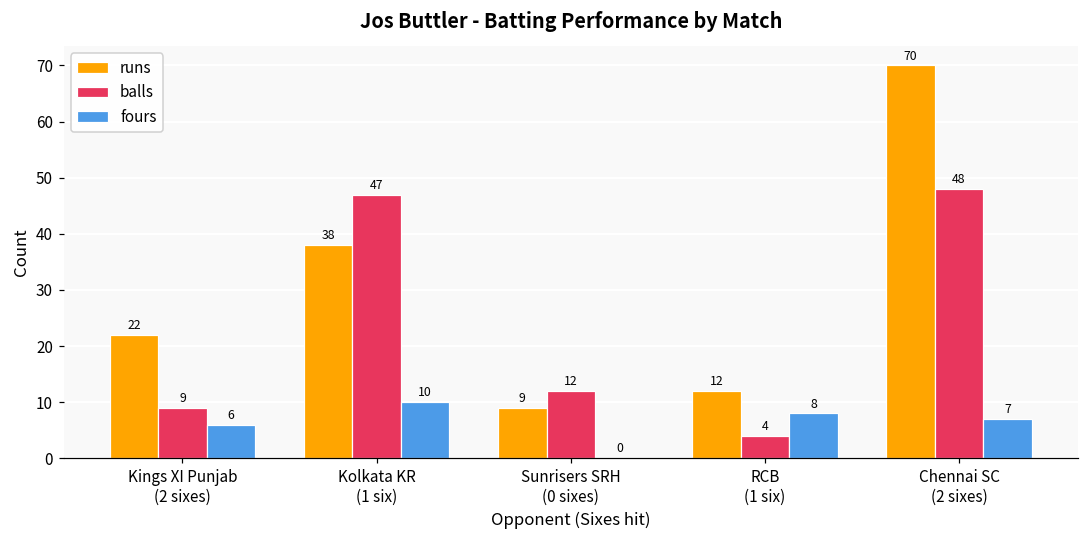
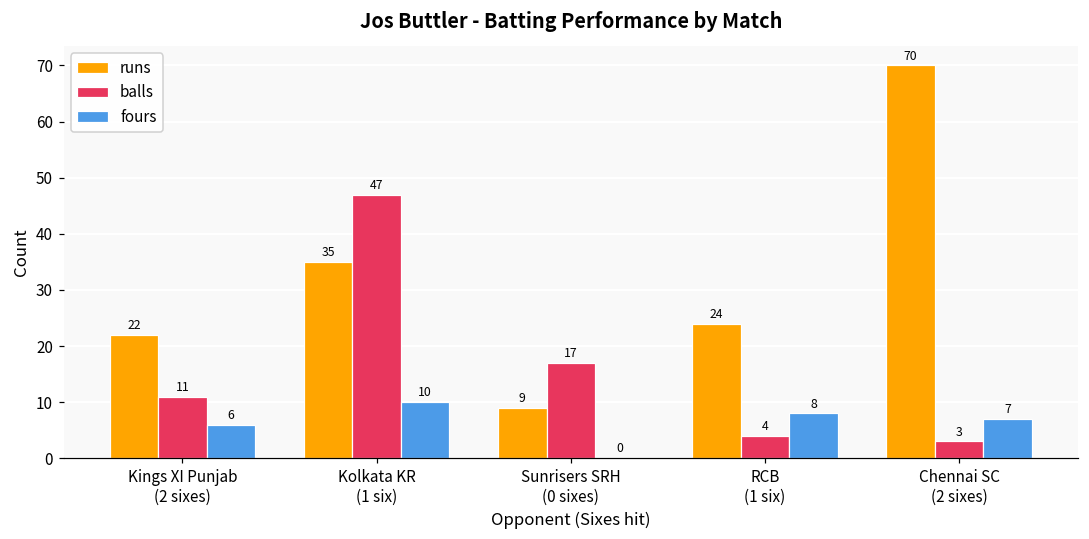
  {
    "runs": {
      "Kings XI Punjab (2 sixes)": 22,
-     "Kolkata KR (1 six)": 38,
+     "Kolkata KR (1 six)": 35,
      "Sunrisers SRH (0 sixes)": 9,
-     "RCB (1 six)": 12,
+     "RCB (1 six)": 24,
      "Chennai SC (2 sixes)": 70
    },
    "balls": {
-     "Kings XI Punjab (2 sixes)": 9,
+     "Kings XI Punjab (2 sixes)": 11,
      "Kolkata KR (1 six)": 47,
-     "Sunrisers SRH (0 sixes)": 12,
+     "Sunrisers SRH (0 sixes)": 17,
      "RCB (1 six)": 4,
-     "Chennai SC (2 sixes)": 48
+     "Chennai SC (2 sixes)": 3
    },
    "fours": {
      "Kings XI Punjab (2 sixes)": 6,
      "Kolkata KR (1 six)": 10,
      "Sunrisers SRH (0 sixes)": 0,
      "RCB (1 six)": 8,
      "Chennai SC (2 sixes)": 7
    }
  }
